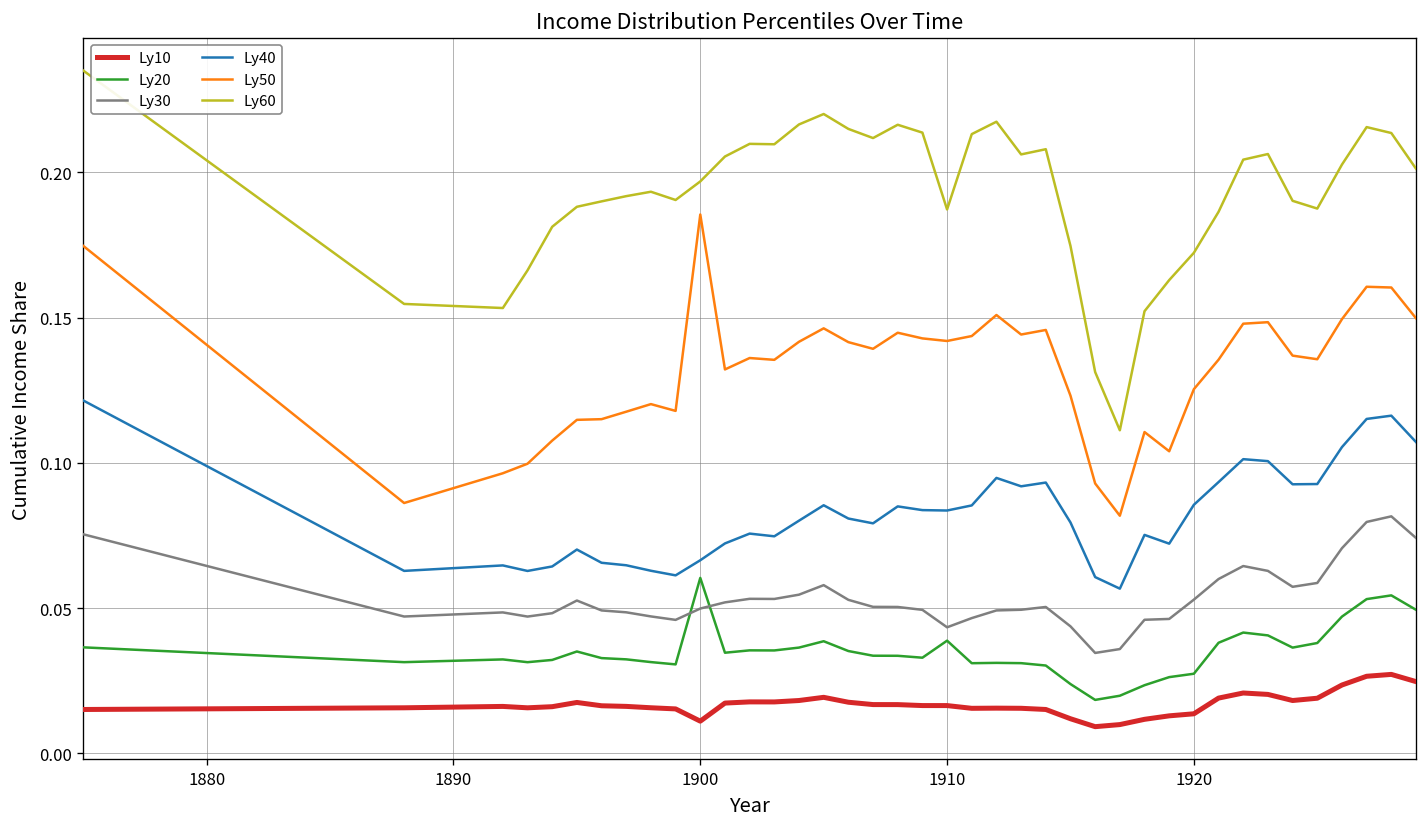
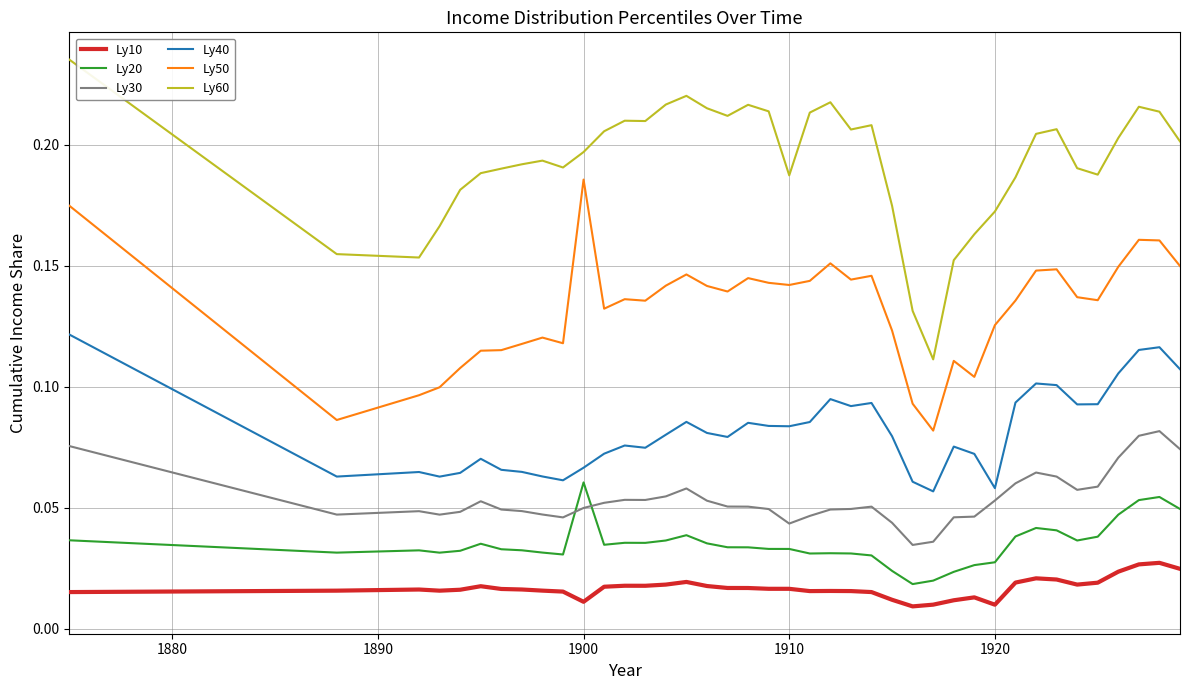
  {
    "Ly10": {
      "1900": 0.011,
      "1910": 0.016,
-     "1920": 0.014
+     "1920": 0.010
    },
    "Ly20": {
      "1900": 0.060,
-     "1910": 0.039,
+     "1910": 0.033,
      "1920": 0.027
    },
    "Ly30": {
      "1900": 0.050,
      "1910": 0.043,
      "1920": 0.053
    },
    "Ly40": {
      "1900": 0.066,
      "1910": 0.084,
-     "1920": 0.086
+     "1920": 0.058
    },
    "Ly50": {
      "1900": 0.186,
      "1910": 0.142,
      "1920": 0.125
    },
    "Ly60": {
      "1900": 0.197,
      "1910": 0.187,
      "1920": 0.172
    }
  }
